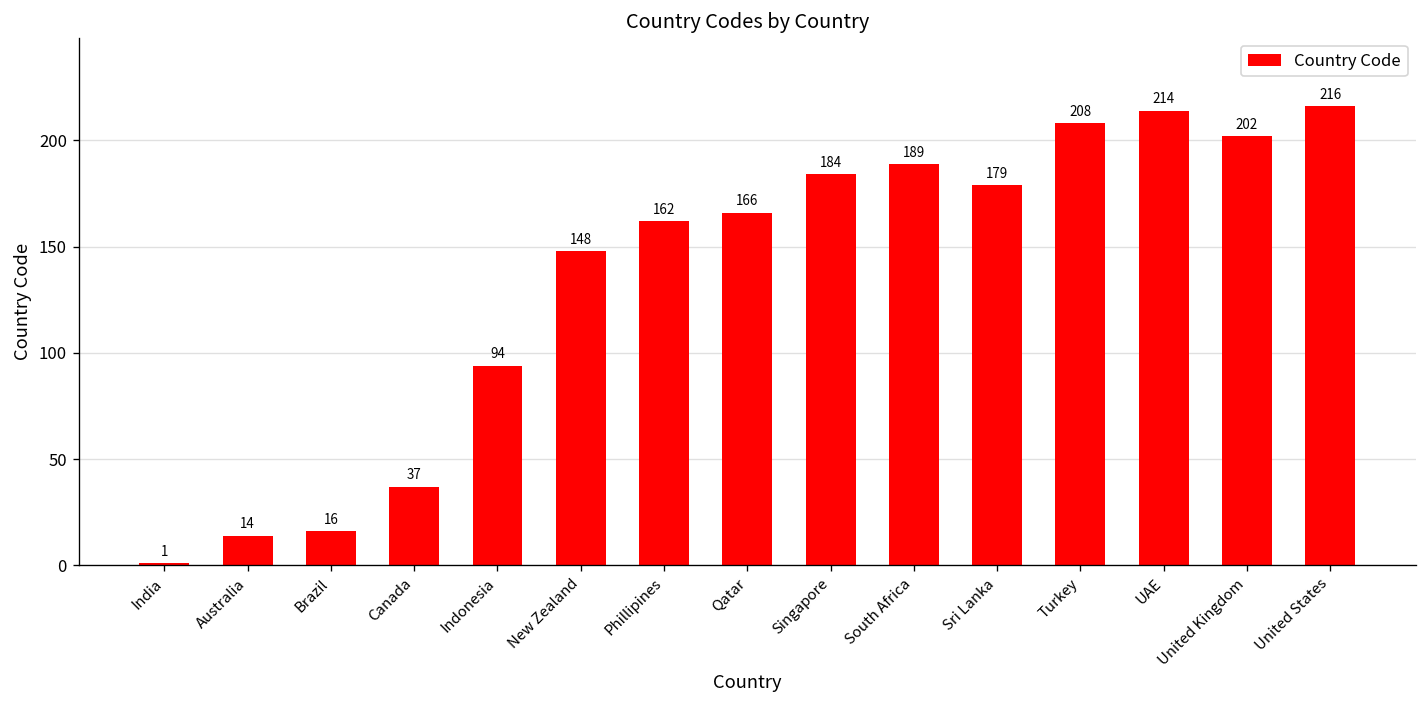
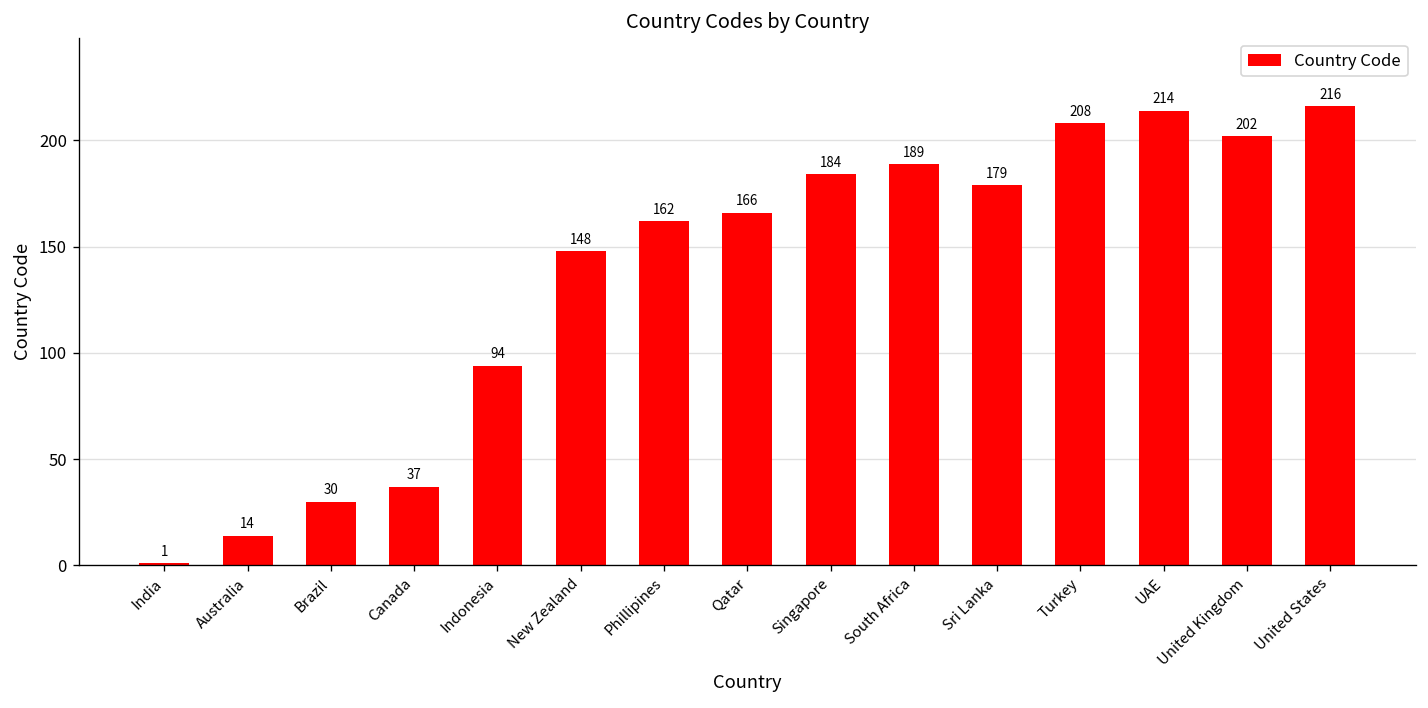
  {
    "India": 1,
    "Australia": 14,
-   "Brazil": 16,
+   "Brazil": 30,
    "Canada": 37,
    "Indonesia": 94,
    "New Zealand": 148,
    "Phillipines": 162,
    "Qatar": 166,
    "Singapore": 184,
    "South Africa": 189,
    "Sri Lanka": 179,
    "Turkey": 208,
    "UAE": 214,
    "United Kingdom": 202,
    "United States": 216
  }
